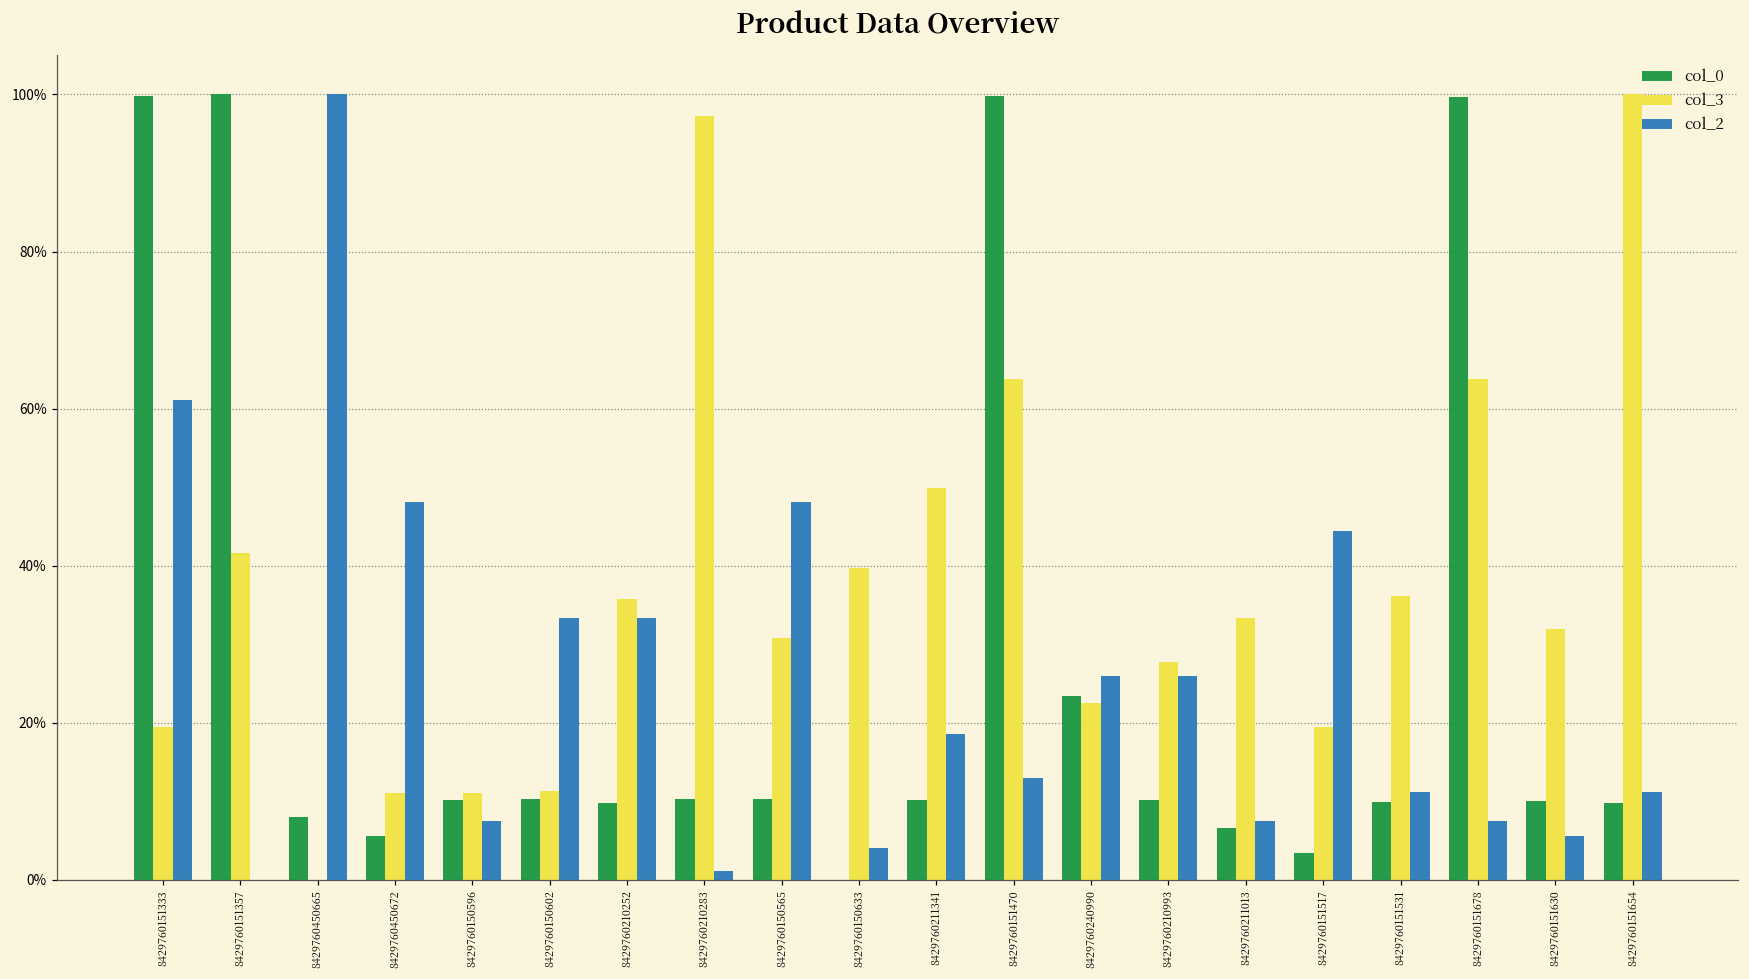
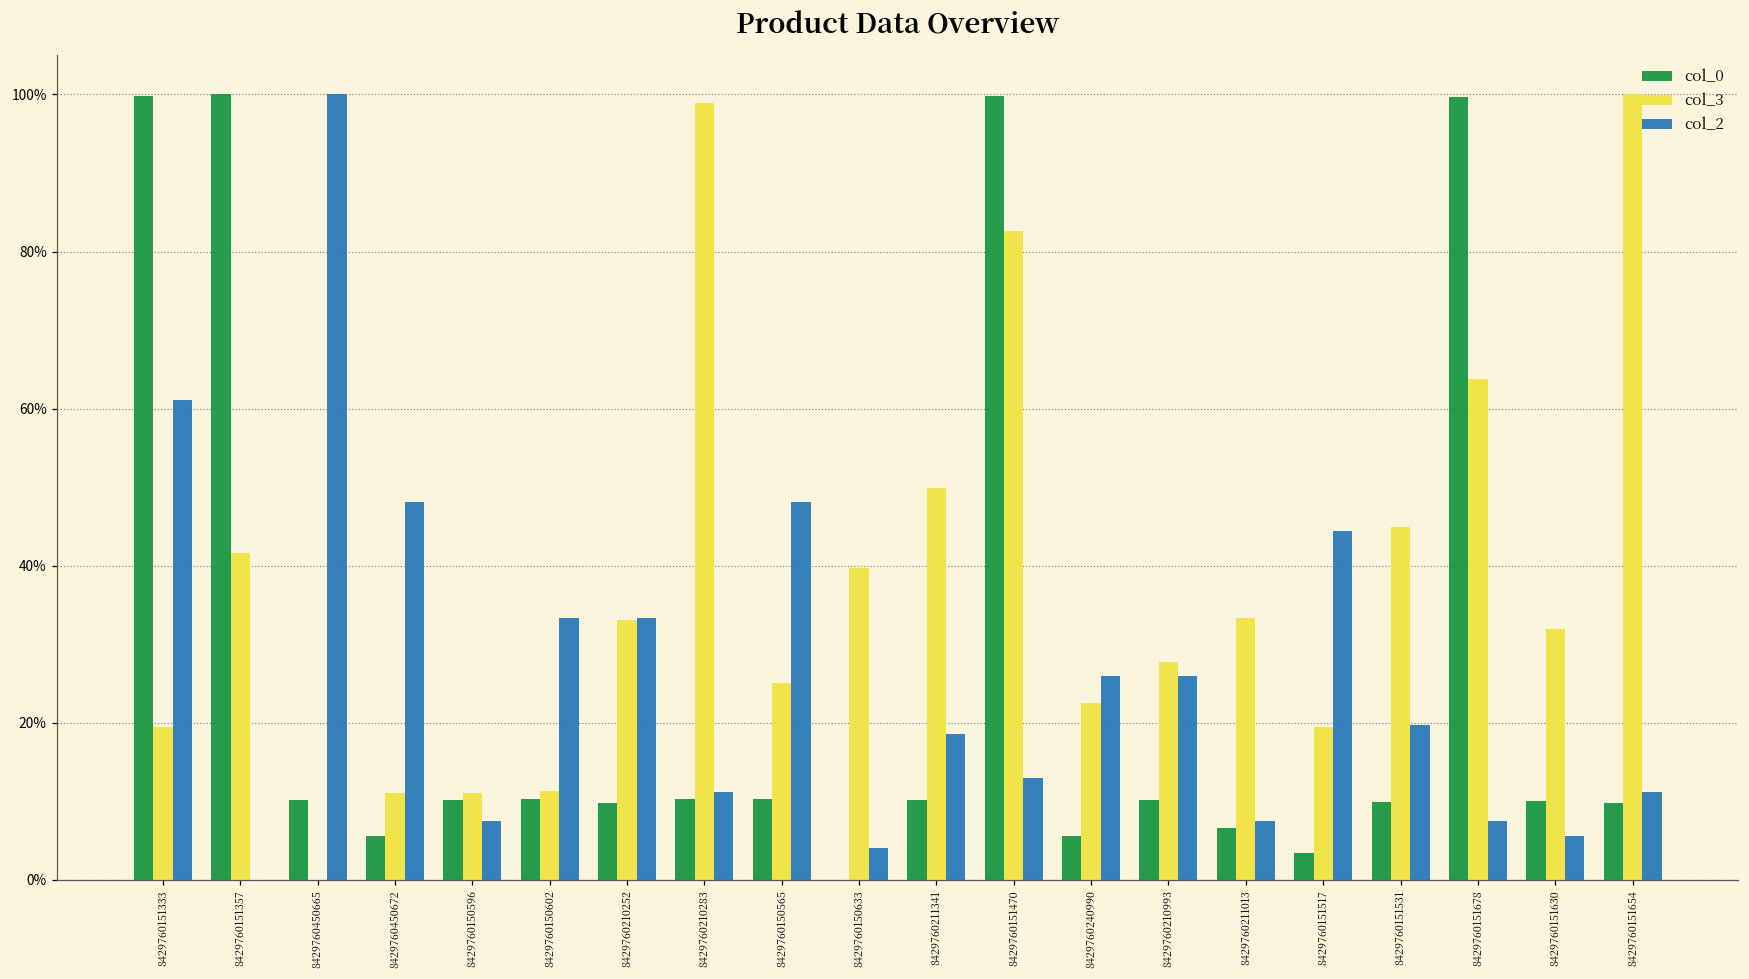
  {
    "col_0": {
      "8429760151333": "100%",
      "8429760151357": "100%",
-     "8429760450665": "8%",
+     "8429760450665": "10%",
      "8429760450672": "6%",
      "8429760150596": "10%",
      "8429760150602": "10%",
      "8429760210252": "10%",
      "8429760210283": "10%",
      "8429760150565": "10%",
      "8429760150633": "0%",
      "8429760211341": "10%",
      "8429760151470": "100%",
-     "8429760240990": "23%",
+     "8429760240990": "6%",
      "8429760210993": "10%",
      "8429760211013": "7%",
      "8429760151517": "3%",
      "8429760151531": "10%",
      "8429760151678": "100%",
      "8429760151630": "10%",
      "8429760151654": "10%"
    },
    "col_3": {
      "8429760151333": "19%",
      "8429760151357": "42%",
      "8429760450665": "0%",
      "8429760450672": "11%",
      "8429760150596": "11%",
      "8429760150602": "11%",
-     "8429760210252": "36%",
-     "8429760210283": "97%",
-     "8429760150565": "31%",
+     "8429760210252": "33%",
+     "8429760210283": "99%",
+     "8429760150565": "25%",
      "8429760150633": "40%",
      "8429760211341": "50%",
-     "8429760151470": "64%",
+     "8429760151470": "83%",
      "8429760240990": "22%",
      "8429760210993": "28%",
      "8429760211013": "33%",
      "8429760151517": "19%",
-     "8429760151531": "36%",
+     "8429760151531": "45%",
      "8429760151678": "64%",
      "8429760151630": "32%",
      "8429760151654": "100%"
    },
    "col_2": {
      "8429760151333": "61%",
      "8429760151357": "0%",
      "8429760450665": "100%",
      "8429760450672": "48%",
      "8429760150596": "7%",
      "8429760150602": "33%",
      "8429760210252": "33%",
-     "8429760210283": "1%",
+     "8429760210283": "11%",
      "8429760150565": "48%",
      "8429760150633": "4%",
      "8429760211341": "19%",
      "8429760151470": "13%",
      "8429760240990": "26%",
      "8429760210993": "26%",
      "8429760211013": "7%",
      "8429760151517": "44%",
-     "8429760151531": "11%",
+     "8429760151531": "20%",
      "8429760151678": "7%",
      "8429760151630": "6%",
      "8429760151654": "11%"
    }
  }
